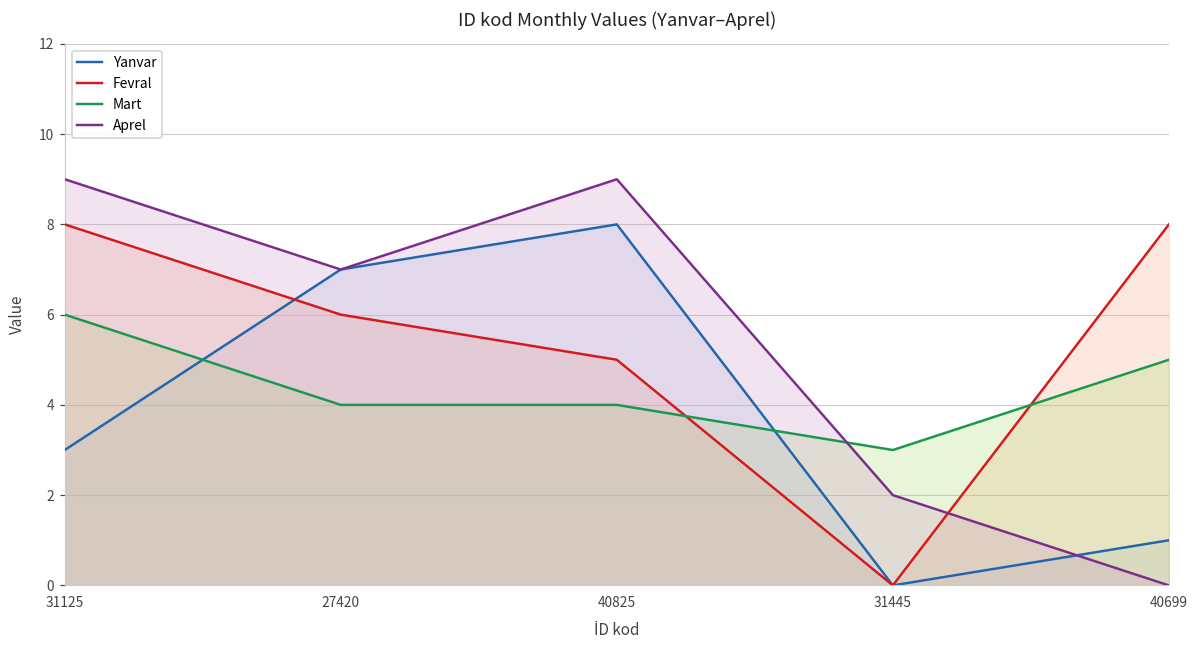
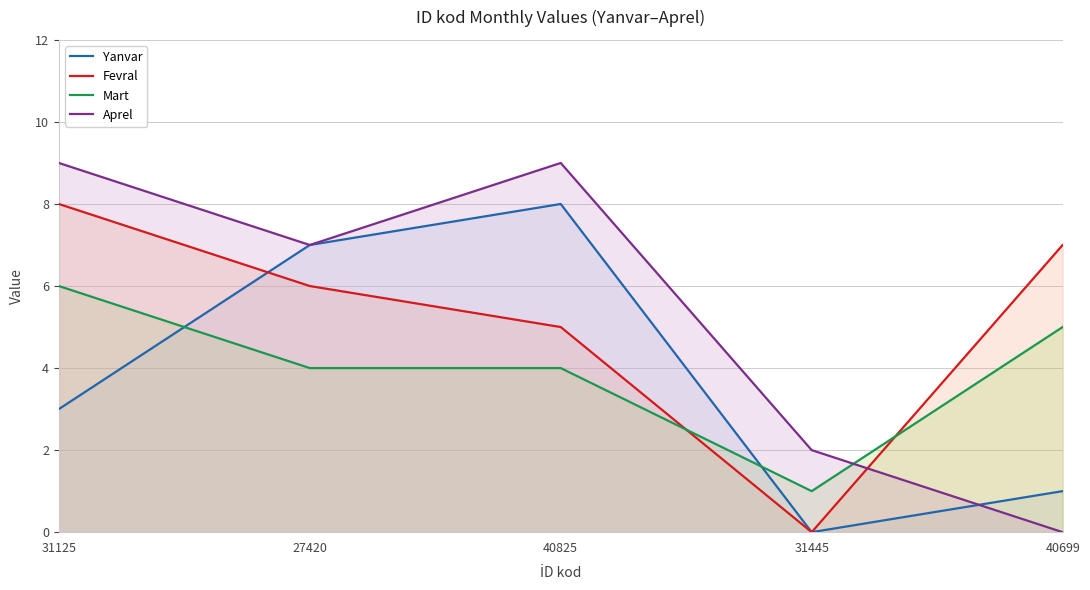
  {
    "Yanvar": {
      "31125": 3,
      "40825": 8,
      "40699": 1
    },
    "Fevral": {
      "31125": 8,
      "27420": 6,
      "40825": 5,
-     "40699": 8
+     "40699": 7
    },
    "Mart": {
      "31125": 6,
      "27420": 4,
      "40825": 4,
-     "31445": 3,
+     "31445": 1,
      "40699": 5
    },
    "Aprel": {
      "31125": 9,
      "40825": 9,
      "31445": 2,
      "40699": 0
    }
  }
